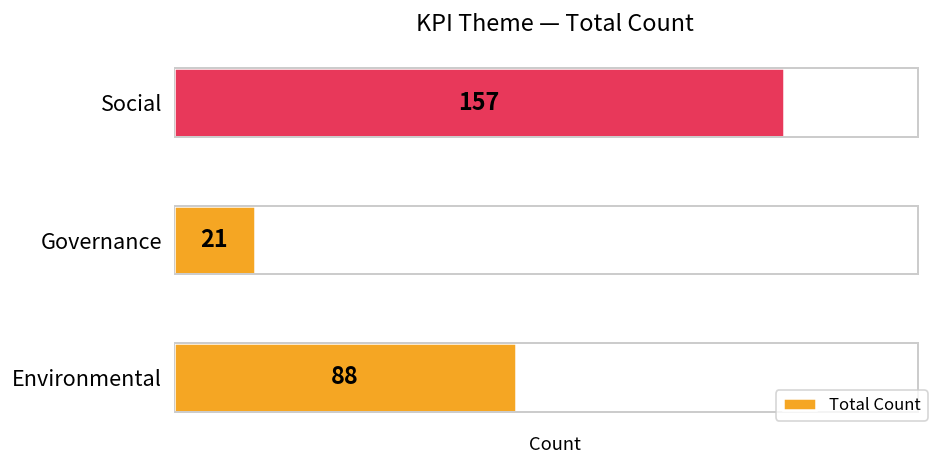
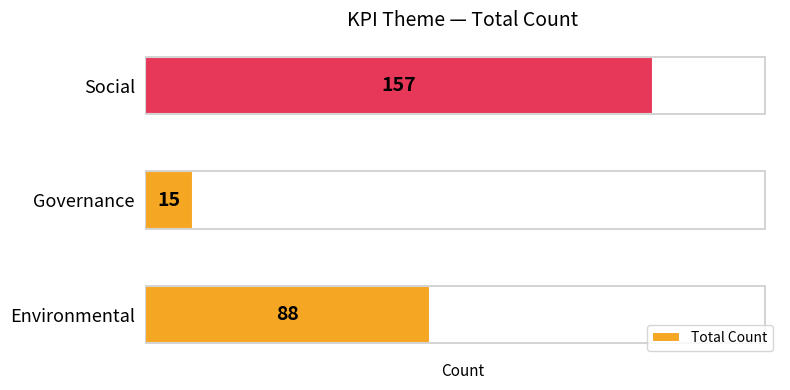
  {
    "Social": 157,
-   "Governance": 21,
+   "Governance": 15,
    "Environmental": 88
  }
